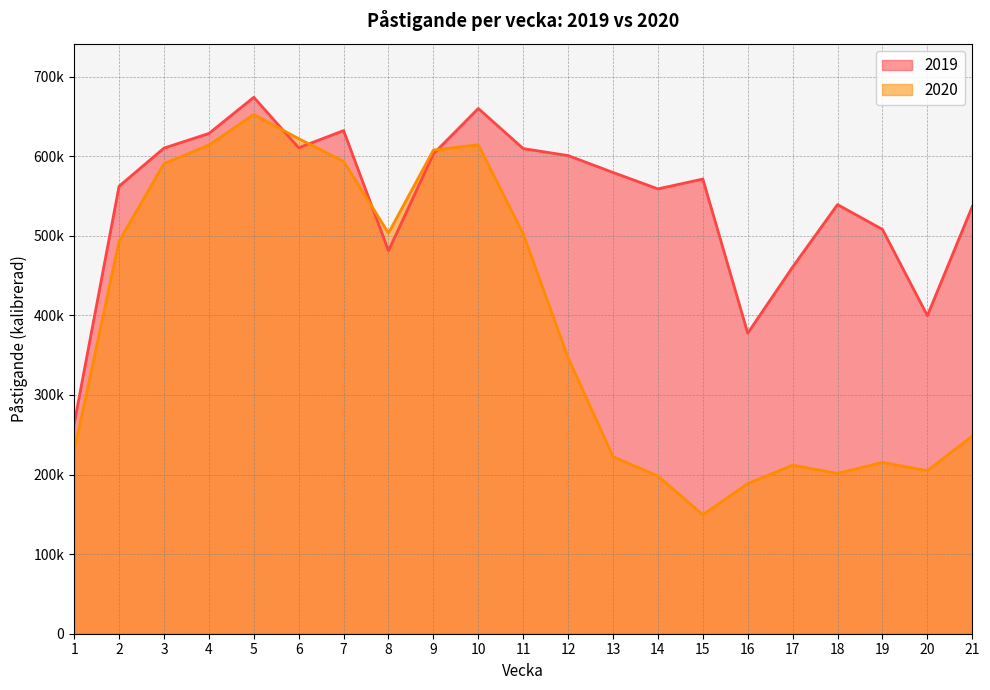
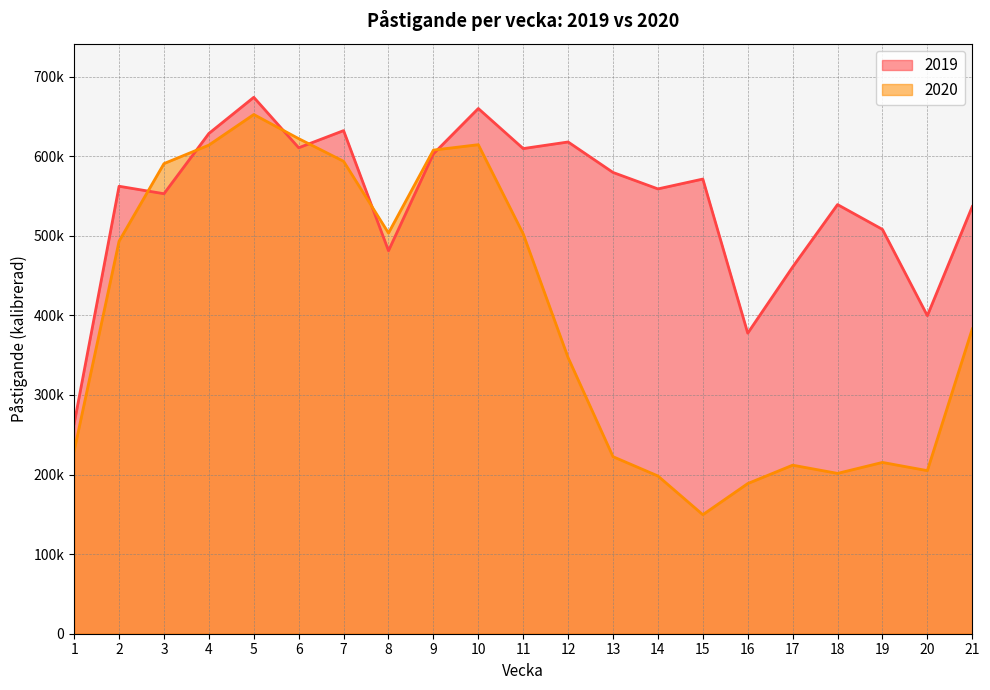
  {
    "2019": {
      "1": 260000,
      "2": 560000,
-     "3": 610000,
+     "3": 550000,
      "4": 630000,
      "5": 670000,
      "6": 610000,
      "7": 630000,
      "8": 480000,
      "9": 600000,
      "10": 660000,
      "11": 610000,
-     "12": 600000,
+     "12": 620000,
      "13": 580000,
      "14": 560000,
      "15": 570000,
      "16": 380000,
      "17": 460000,
      "18": 540000,
      "19": 510000,
      "20": 400000,
      "21": 540000
    },
    "2020": {
      "1": 230000,
      "2": 490000,
      "3": 590000,
      "4": 610000,
      "5": 650000,
      "6": 620000,
      "7": 590000,
      "8": 500000,
      "9": 610000,
      "10": 610000,
      "11": 500000,
      "12": 350000,
      "13": 220000,
      "14": 200000,
      "15": 150000,
      "16": 190000,
      "17": 210000,
      "18": 200000,
      "19": 220000,
      "20": 200000,
-     "21": 250000
+     "21": 380000
    }
  }
